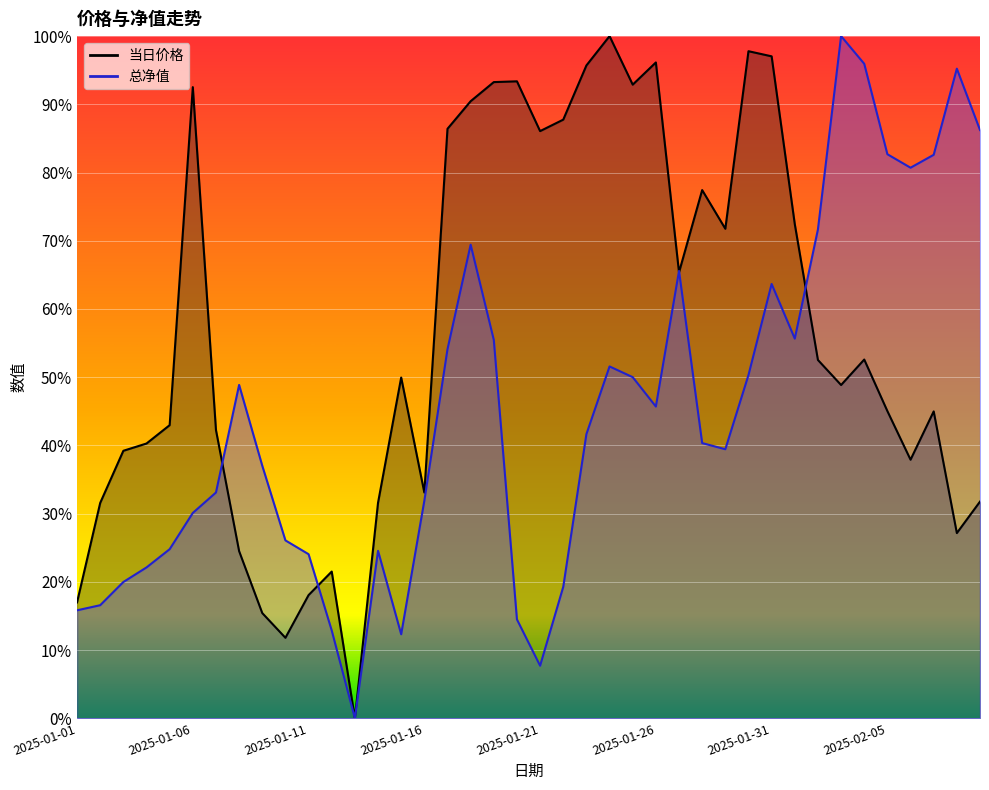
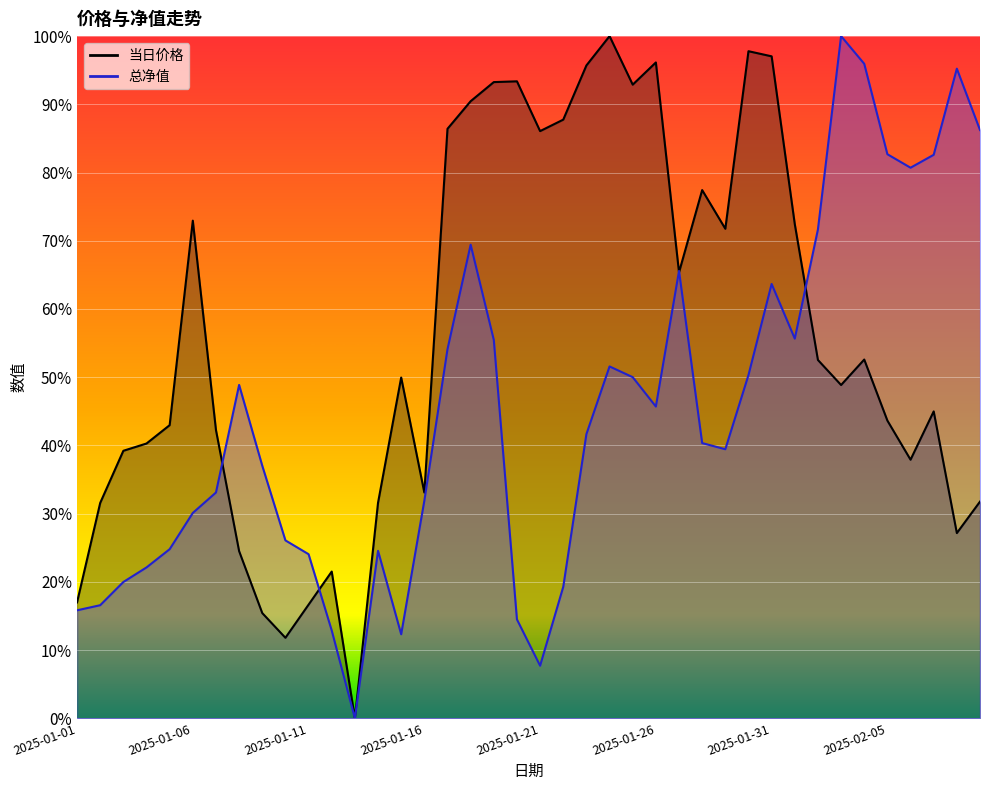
  {
    "当日价格": {
      "2025-01-01": "17%",
-     "2025-01-06": "93%",
-     "2025-01-11": "18%",
+     "2025-01-06": "73%",
+     "2025-01-11": "17%",
      "2025-01-16": "33%",
      "2025-01-21": "86%",
      "2025-01-26": "96%",
      "2025-01-31": "97%",
-     "2025-02-05": "45%"
+     "2025-02-05": "44%"
    }
  }
